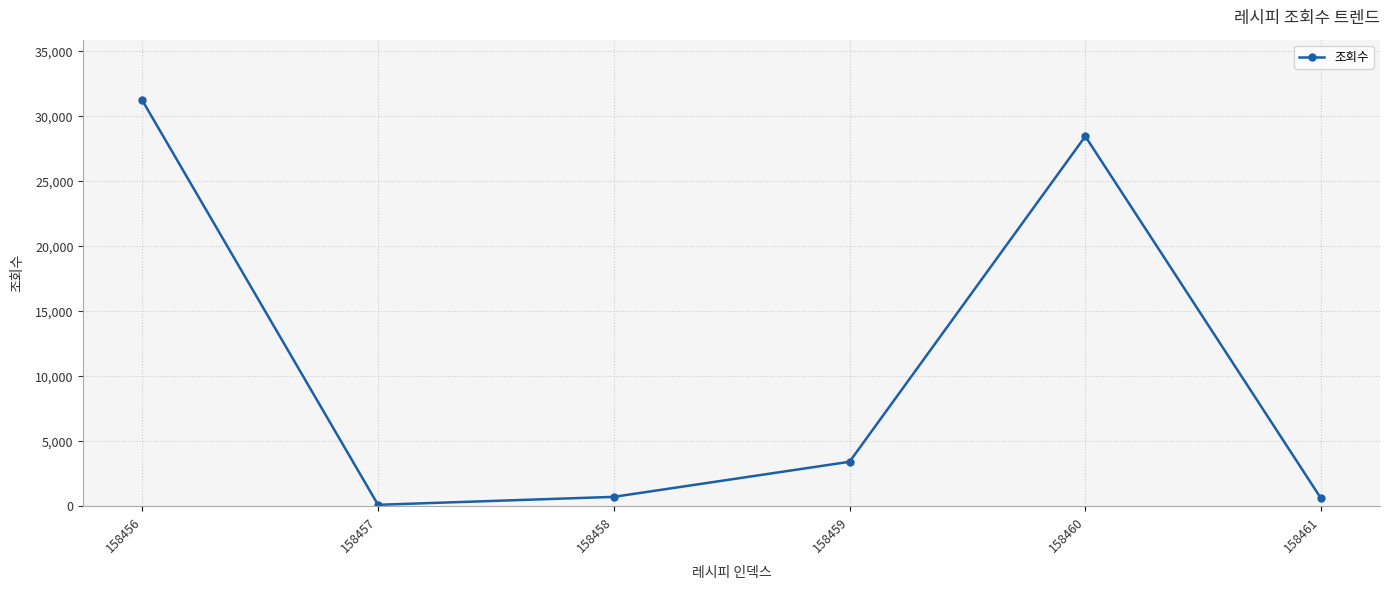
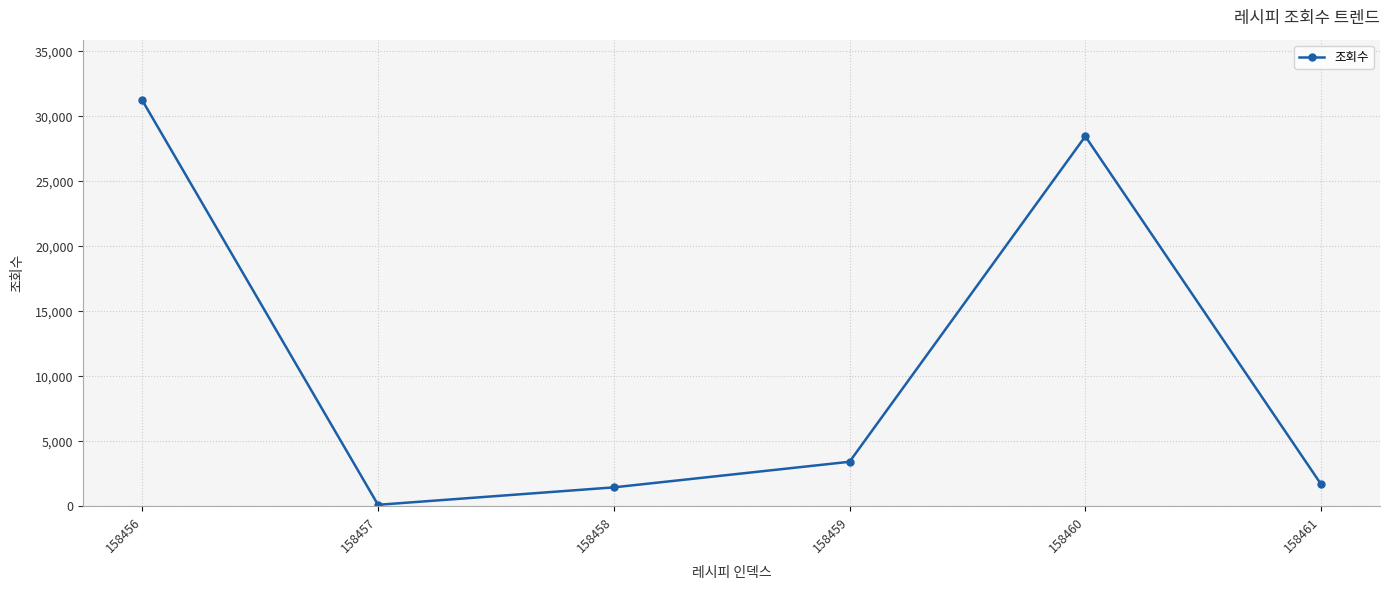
  {
    "158456": "31,200",
    "158457": "100",
-   "158458": "700",
+   "158458": "1,500",
    "158459": "3,400",
    "158460": "28,500",
-   "158461": "600"
+   "158461": "1,700"
  }
